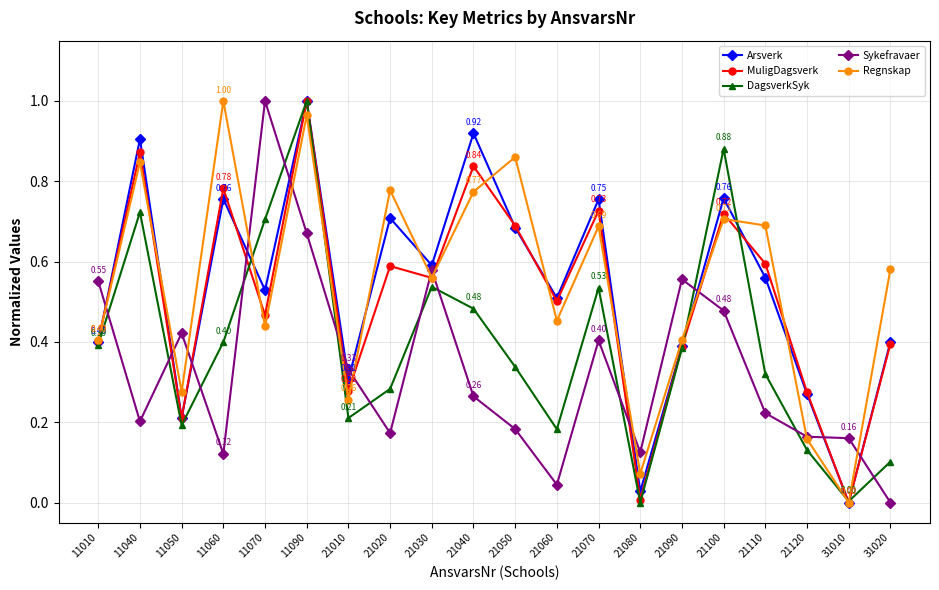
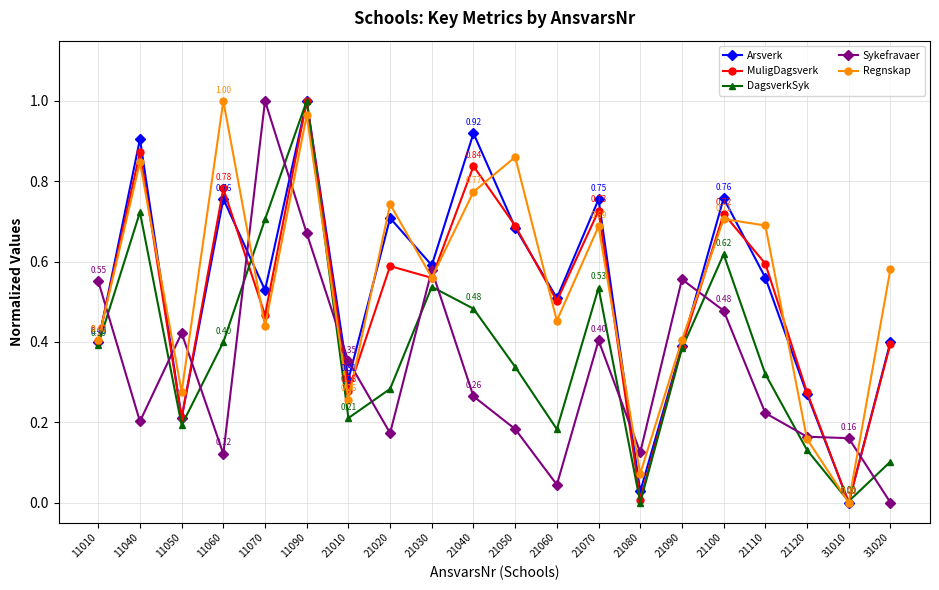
  {
    "Arsverk": {
      "21040": 0.92,
      "21070": 0.75,
      "21100": 0.76
    },
    "MuligDagsverk": {
      "11060": 0.78,
      "21040": 0.84
    },
    "DagsverkSyk": {
      "11060": 0.40,
      "21010": 0.21,
      "21040": 0.48,
      "21070": 0.53,
-     "21100": 0.88
+     "21100": 0.62
    },
    "Sykefravaer": {
      "11010": 0.55,
      "11060": 0.12,
-     "21010": 0.33,
+     "21010": 0.35,
      "21040": 0.26,
      "21070": 0.40,
      "21100": 0.48,
      "31010": 0.16
    },
    "Regnskap": {
      "11040": 0.85,
      "11050": 0.28,
      "11070": 0.44,
      "11090": 0.96,
-     "21020": 0.78,
+     "21020": 0.74,
      "21050": 0.86,
      "21060": 0.45,
      "21080": 0.07,
      "21090": 0.40,
      "21110": 0.69,
      "31020": 0.58
    }
  }
